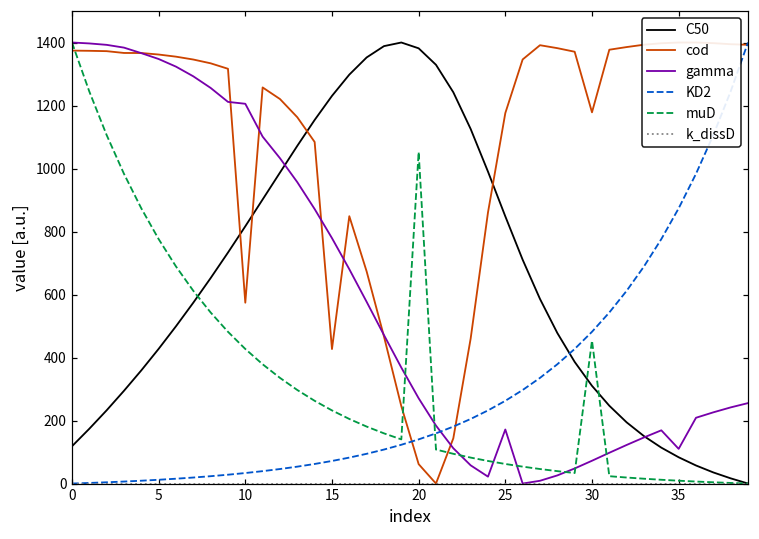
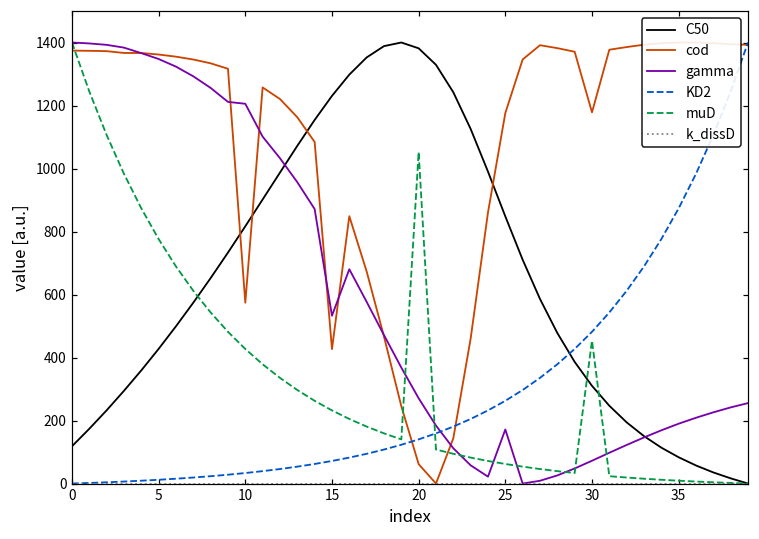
  {
    "C50": {
      "0": 120,
      "5": 430,
      "10": 820,
      "15": 1230,
      "20": 1380,
      "25": 850,
      "30": 310,
      "35": 80
    },
    "cod": {
      "0": 1370,
      "5": 1360,
      "10": 570,
      "15": 430,
      "20": 60,
      "25": 1180,
      "30": 1180
    },
    "gamma": {
      "5": 1350,
      "10": 1210,
-     "15": 780,
+     "15": 530,
      "20": 270,
      "25": 170,
      "30": 70,
-     "35": 110
+     "35": 190
    },
    "KD2": {
      "5": 10,
      "10": 30,
      "15": 70,
      "20": 140,
      "25": 260,
      "30": 480,
      "35": 870
    },
    "muD": {
      "5": 780,
      "10": 430,
      "15": 230,
      "20": 1050,
      "25": 60,
      "30": 450,
      "35": 10
    },
    "k_dissD": {
      "5": 0,
      "10": 0,
      "15": 0,
      "20": 0,
      "25": 0,
      "30": 0,
      "35": 0
    }
  }
